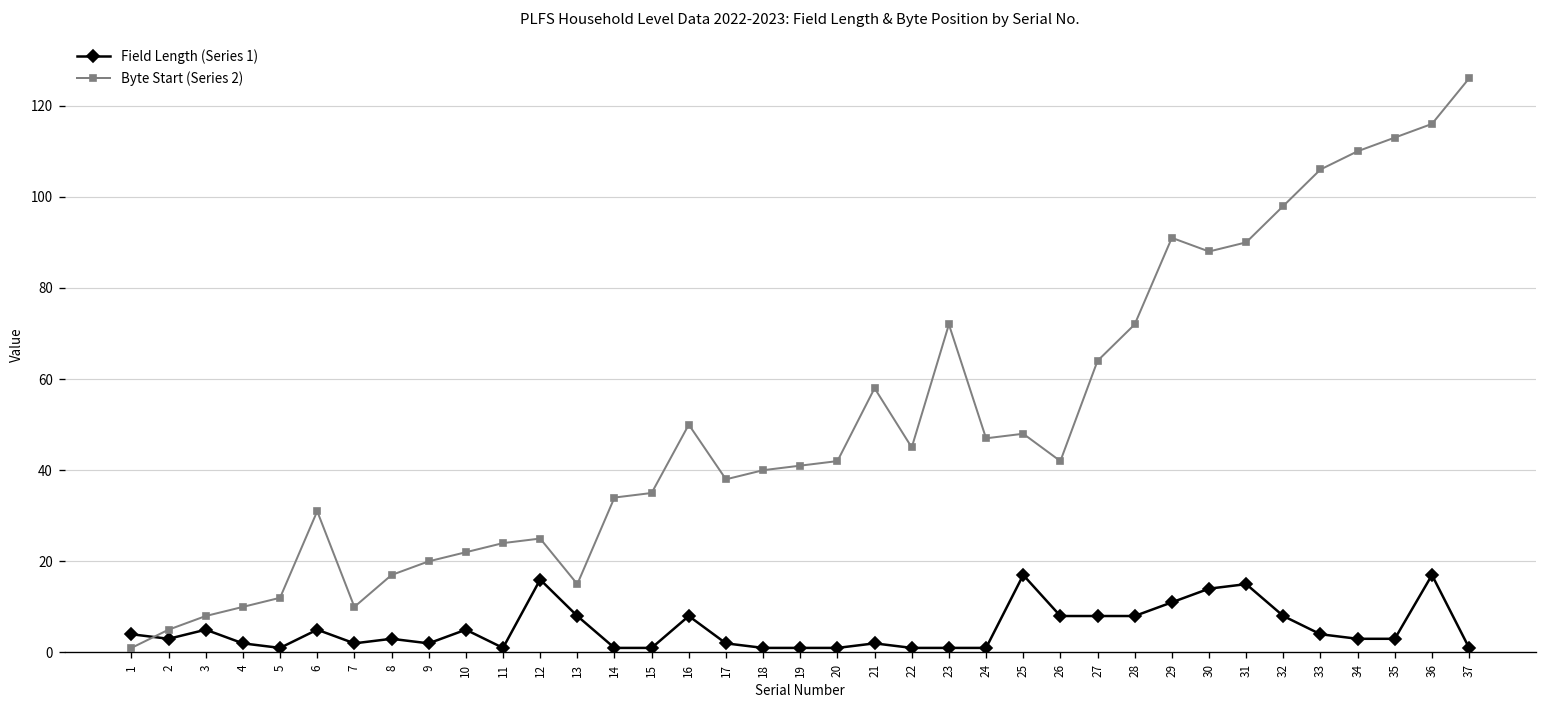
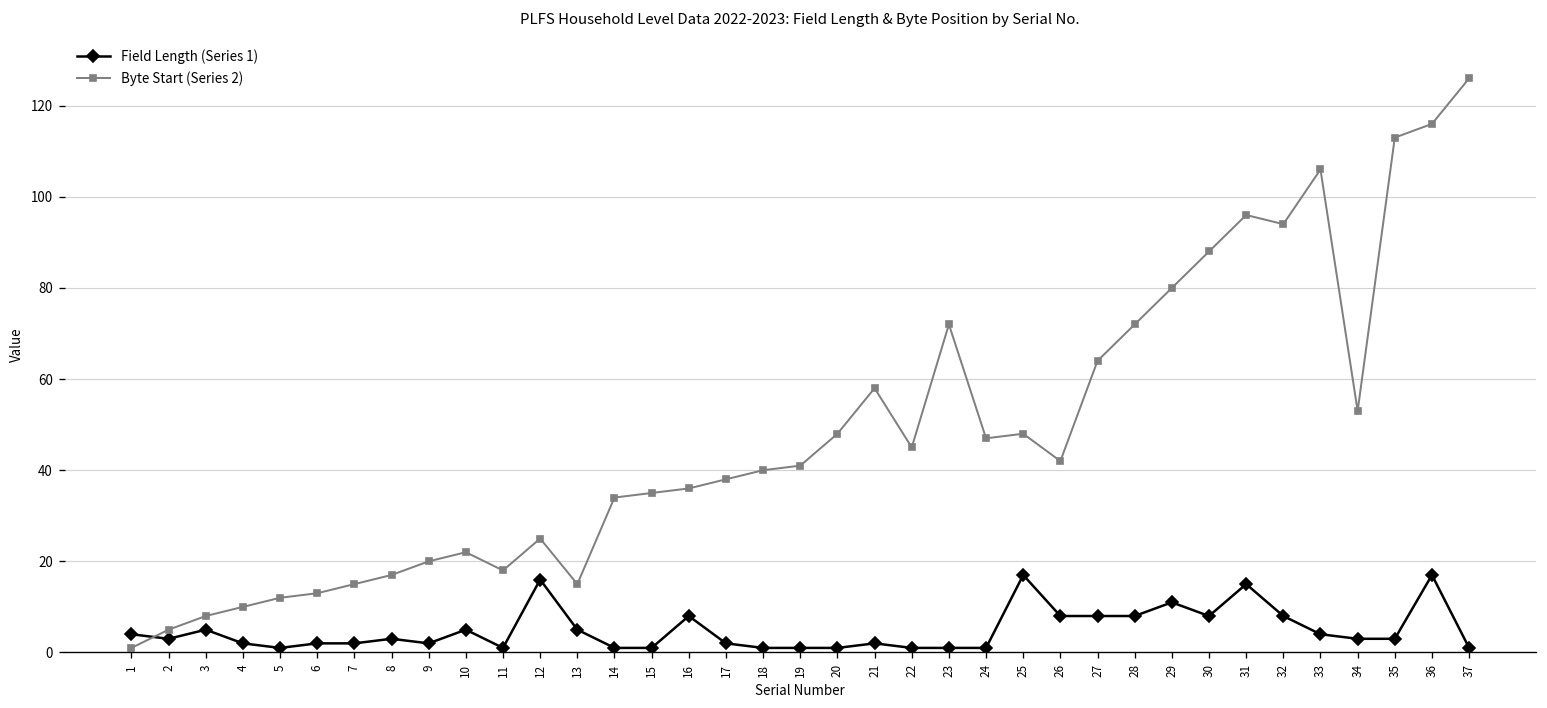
  {
    "Field Length (Series 1)": {
      "1": 4,
      "2": 3,
      "3": 5,
      "4": 2,
      "5": 1,
-     "6": 5,
+     "6": 2,
      "7": 2,
      "8": 3,
      "9": 2,
      "10": 5,
      "11": 1,
      "12": 16,
-     "13": 8,
+     "13": 5,
      "14": 1,
      "15": 1,
      "16": 8,
      "17": 2,
      "18": 1,
      "19": 1,
      "20": 1,
      "21": 2,
      "22": 1,
      "23": 1,
      "24": 1,
      "25": 17,
      "26": 8,
      "27": 8,
      "28": 8,
      "29": 11,
-     "30": 14,
+     "30": 8,
      "31": 15,
      "32": 8,
      "33": 4,
      "34": 3,
      "35": 3,
      "36": 17,
      "37": 1
    },
    "Byte Start (Series 2)": {
      "1": 1,
      "2": 5,
      "3": 8,
      "4": 10,
      "5": 12,
-     "6": 31,
-     "7": 10,
+     "6": 13,
+     "7": 15,
      "8": 17,
      "9": 20,
      "10": 22,
-     "11": 24,
+     "11": 18,
      "12": 25,
      "13": 15,
      "14": 34,
      "15": 35,
-     "16": 50,
+     "16": 36,
      "17": 38,
      "18": 40,
      "19": 41,
-     "20": 42,
+     "20": 48,
      "21": 58,
      "22": 45,
      "23": 72,
      "24": 47,
      "25": 48,
      "26": 42,
      "27": 64,
      "28": 72,
-     "29": 91,
+     "29": 80,
      "30": 88,
-     "31": 90,
-     "32": 98,
+     "31": 96,
+     "32": 94,
      "33": 106,
-     "34": 110,
+     "34": 53,
      "35": 113,
      "36": 116,
      "37": 126
    }
  }
